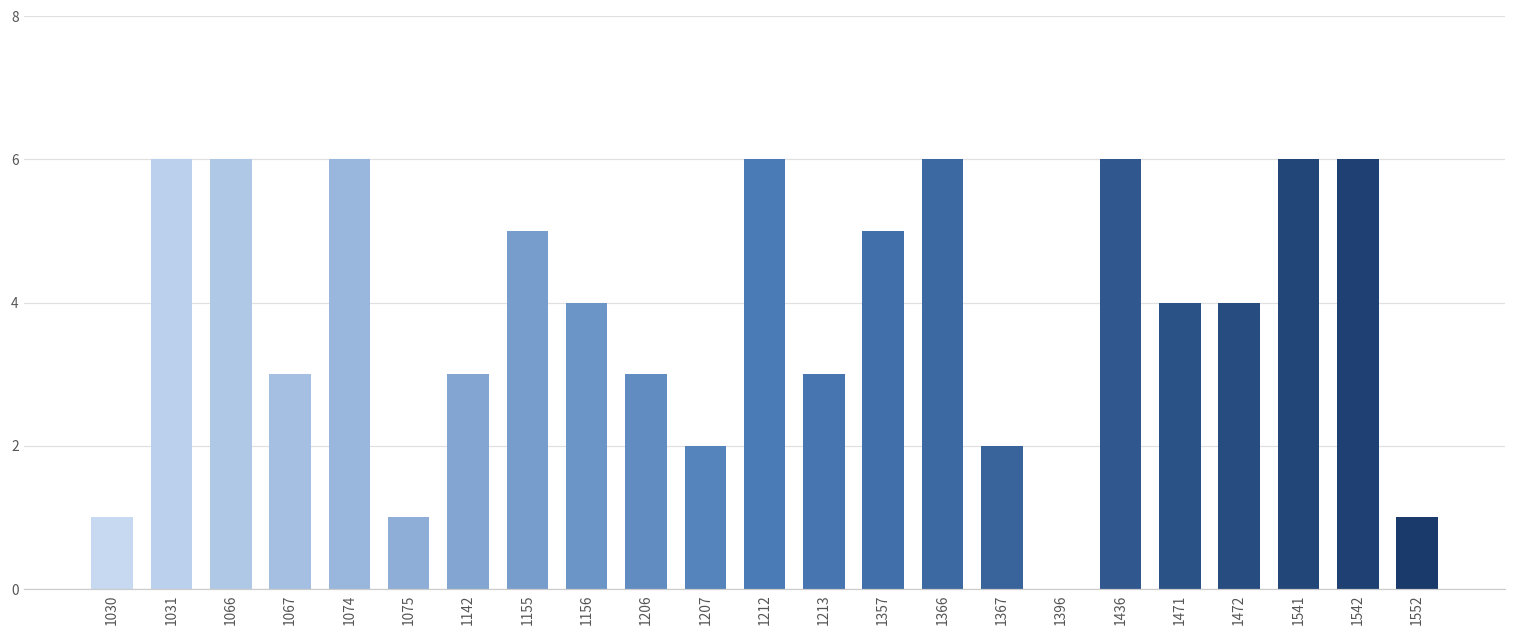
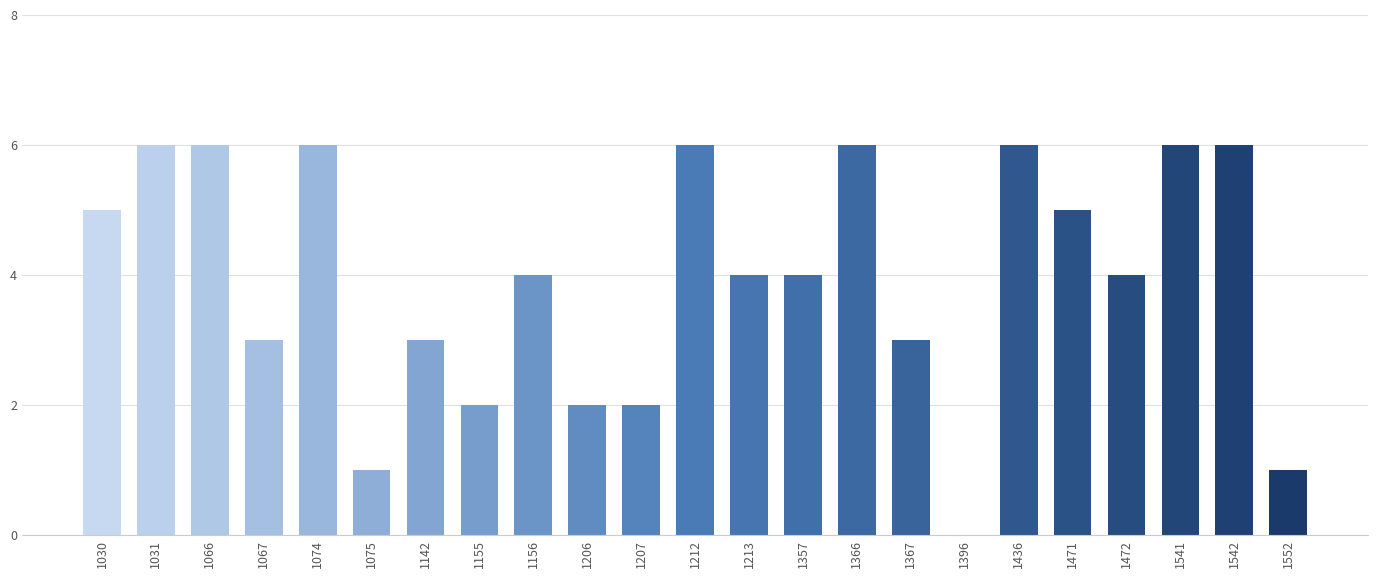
  {
-   "1030": 1,
+   "1030": 5,
    "1031": 6,
    "1066": 6,
    "1067": 3,
    "1074": 6,
    "1075": 1,
    "1142": 3,
-   "1155": 5,
+   "1155": 2,
    "1156": 4,
-   "1206": 3,
+   "1206": 2,
    "1207": 2,
    "1212": 6,
-   "1213": 3,
-   "1357": 5,
+   "1213": 4,
+   "1357": 4,
    "1366": 6,
-   "1367": 2,
+   "1367": 3,
    "1396": 0,
    "1436": 6,
-   "1471": 4,
+   "1471": 5,
    "1472": 4,
    "1541": 6,
    "1542": 6,
    "1552": 1
  }
